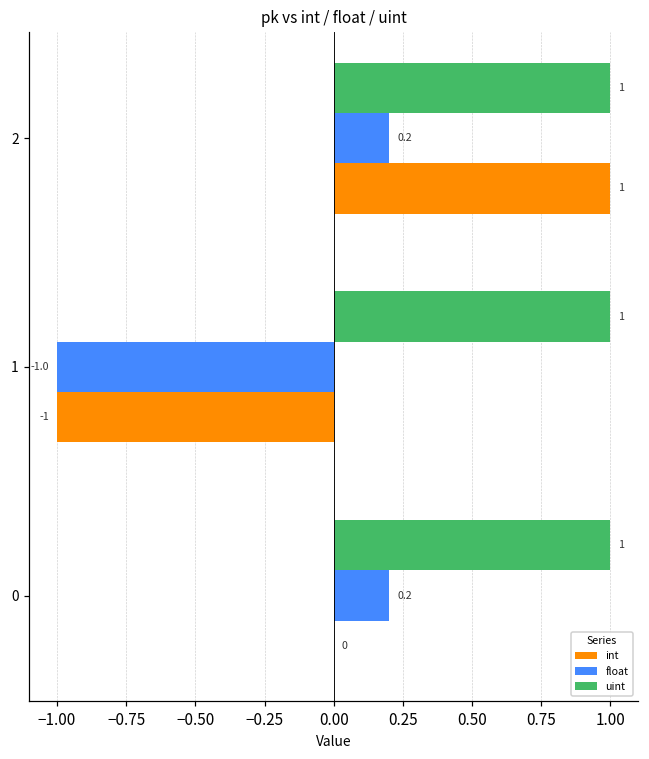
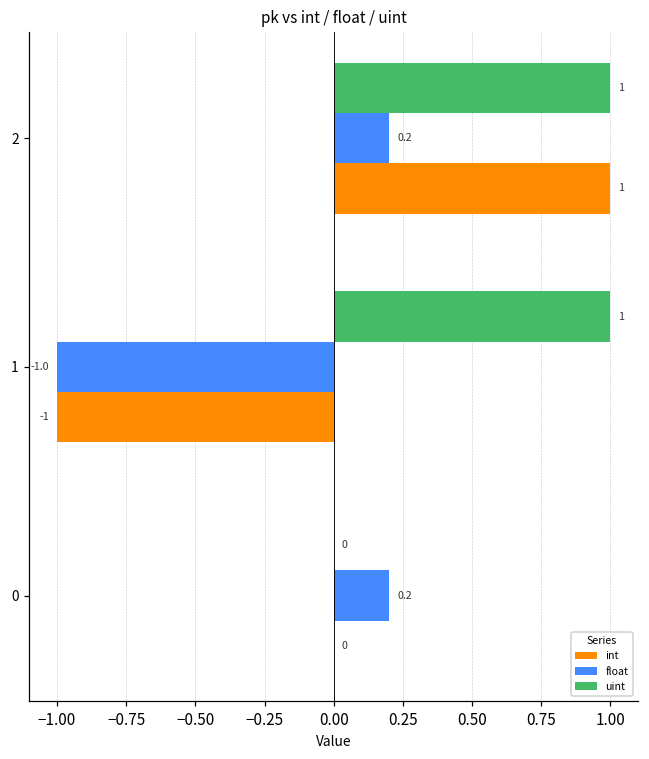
  {
    "int": {
      "2": 1,
      "1": -1,
      "0": 0
    },
    "float": {
      "2": 0.2,
      "1": -1.0,
      "0": 0.2
    },
    "uint": {
      "2": 1,
      "1": 1,
-     "0": 1
+     "0": 0
    }
  }
